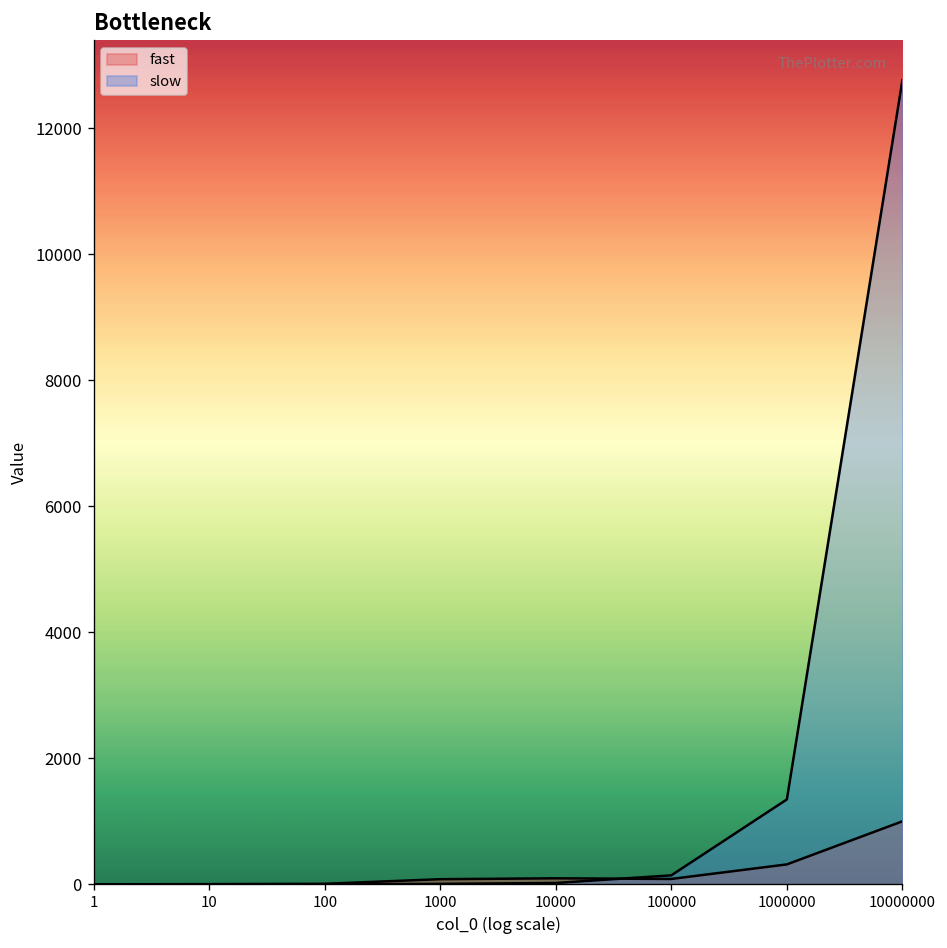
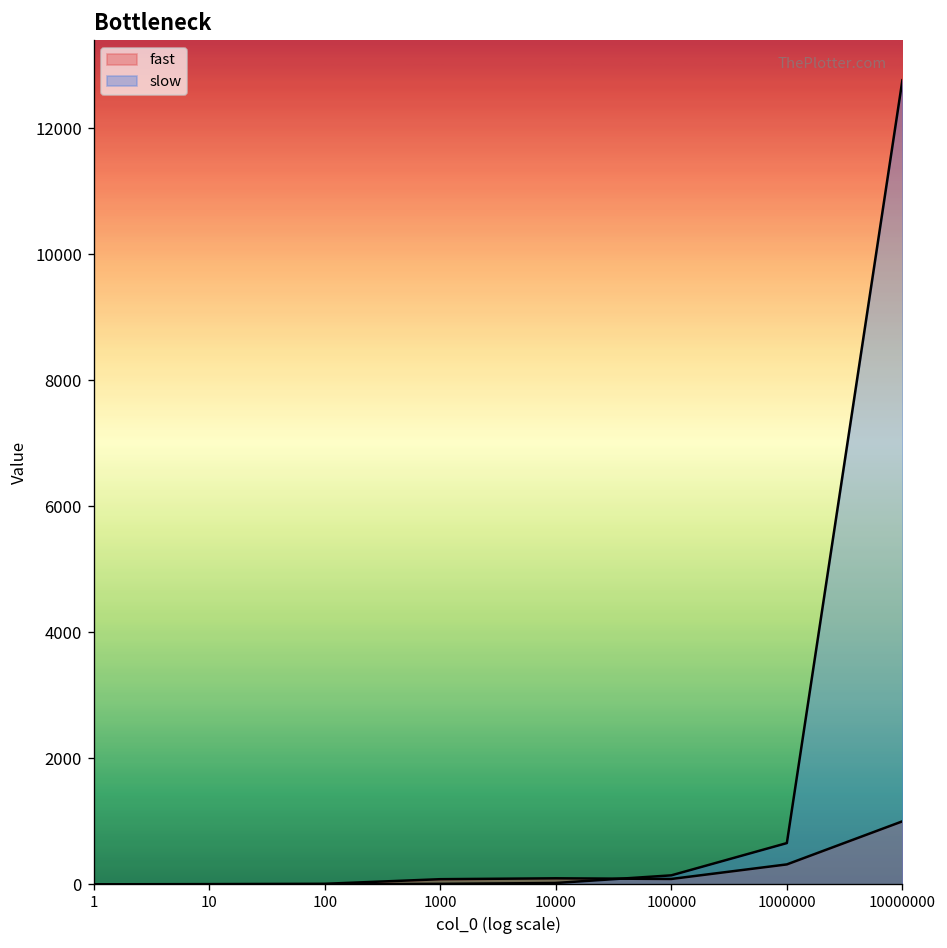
  {
    "fast": {
      "1000": 100,
      "10000": 100,
      "100000": 100,
      "1000000": 300,
      "10000000": 1000
    },
    "slow": {
      "1000": 0,
      "10000": 0,
      "100000": 100,
-     "1000000": 1300,
+     "1000000": 700,
      "10000000": 12800
    }
  }
